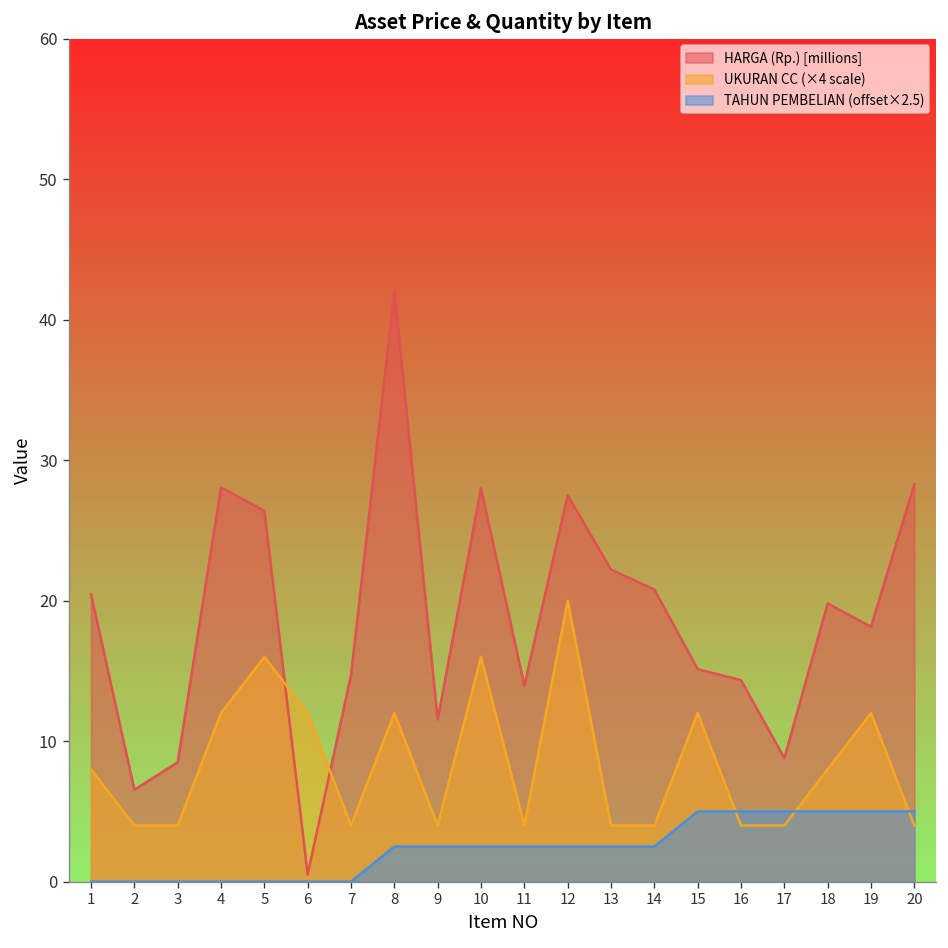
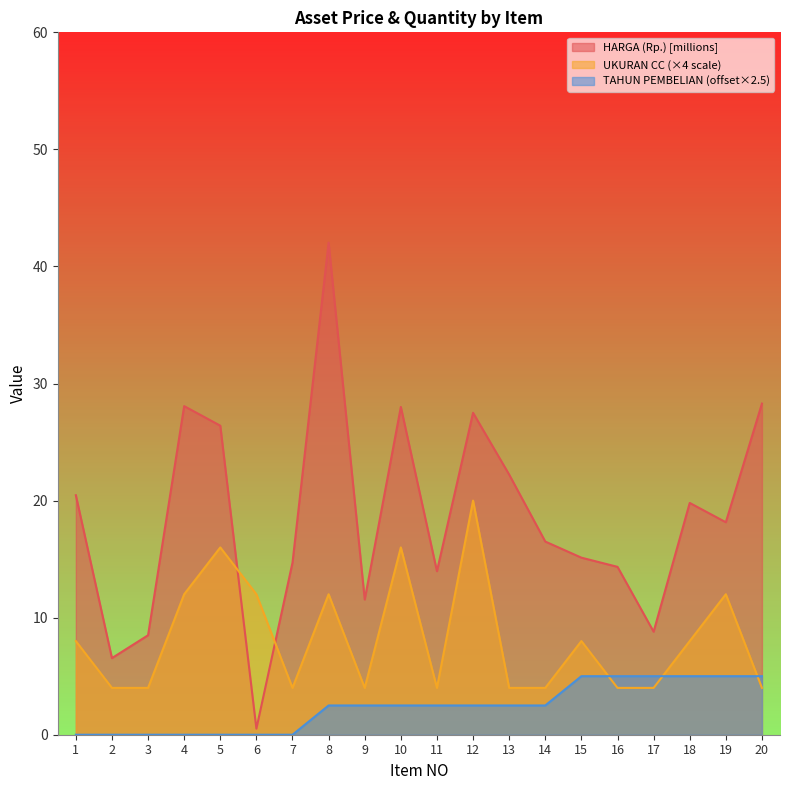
  {
    "HARGA (Rp.) [millions]": {
      "1": 20.5,
      "2": 6.5,
      "3": 8.5,
      "4": 28.1,
      "5": 26.4,
      "6": 0.5,
      "7": 14.7,
      "8": 42.0,
      "9": 11.6,
      "10": 28.0,
      "11": 14.0,
      "12": 27.5,
      "13": 22.2,
-     "14": 20.8,
+     "14": 16.5,
      "15": 15.1,
      "16": 14.3,
      "17": 8.8,
      "18": 19.8,
      "19": 18.2,
      "20": 28.3
    },
    "UKURAN CC (×4 scale)": {
      "1": 8.0,
      "2": 4.0,
      "3": 4.0,
      "4": 12.0,
      "5": 16.0,
      "6": 12.0,
      "7": 4.0,
      "8": 12.0,
      "9": 4.0,
      "10": 16.0,
      "11": 4.0,
      "12": 20.0,
      "13": 4.0,
      "14": 4.0,
-     "15": 12.0,
+     "15": 8.0,
      "16": 4.0,
      "17": 4.0,
      "18": 8.0,
      "19": 12.0,
      "20": 4.0
    },
    "TAHUN PEMBELIAN (offset×2.5)": {
      "1": 0.0,
      "2": 0.0,
      "3": 0.0,
      "4": 0.0,
      "5": 0.0,
      "6": 0.0,
      "7": 0.0,
      "8": 2.5,
      "9": 2.5,
      "10": 2.5,
      "11": 2.5,
      "12": 2.5,
      "13": 2.5,
      "14": 2.5,
      "15": 5.0,
      "16": 5.0,
      "17": 5.0,
      "18": 5.0,
      "19": 5.0,
      "20": 5.0
    }
  }
